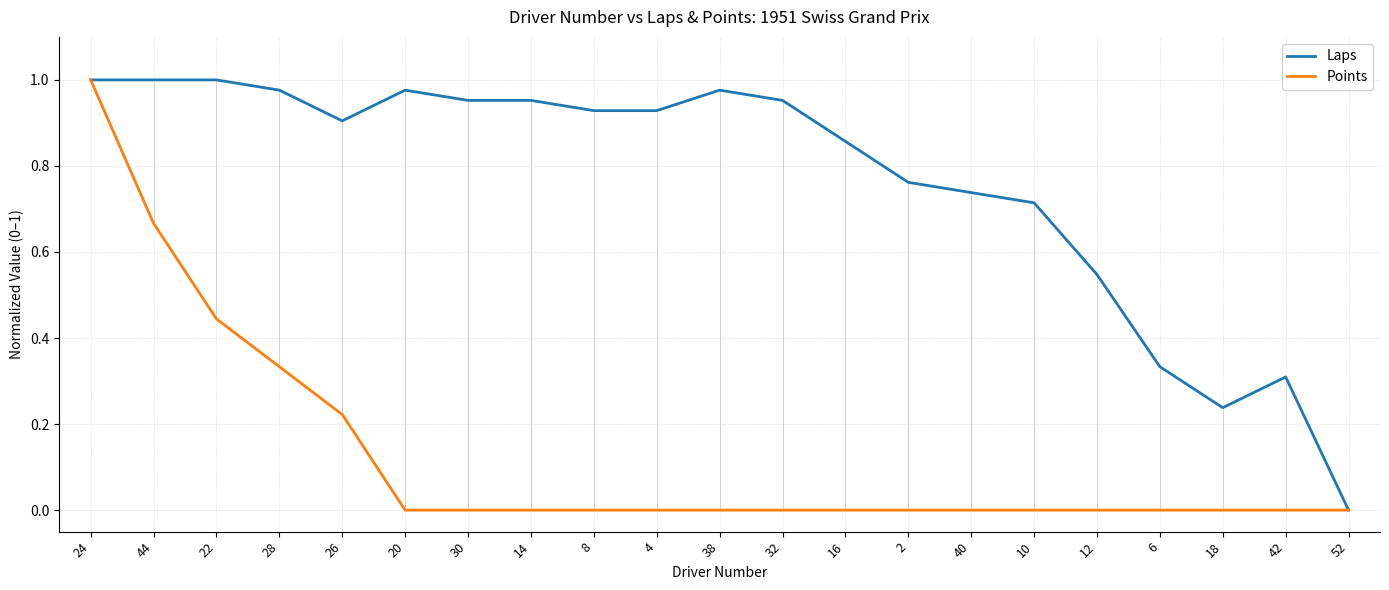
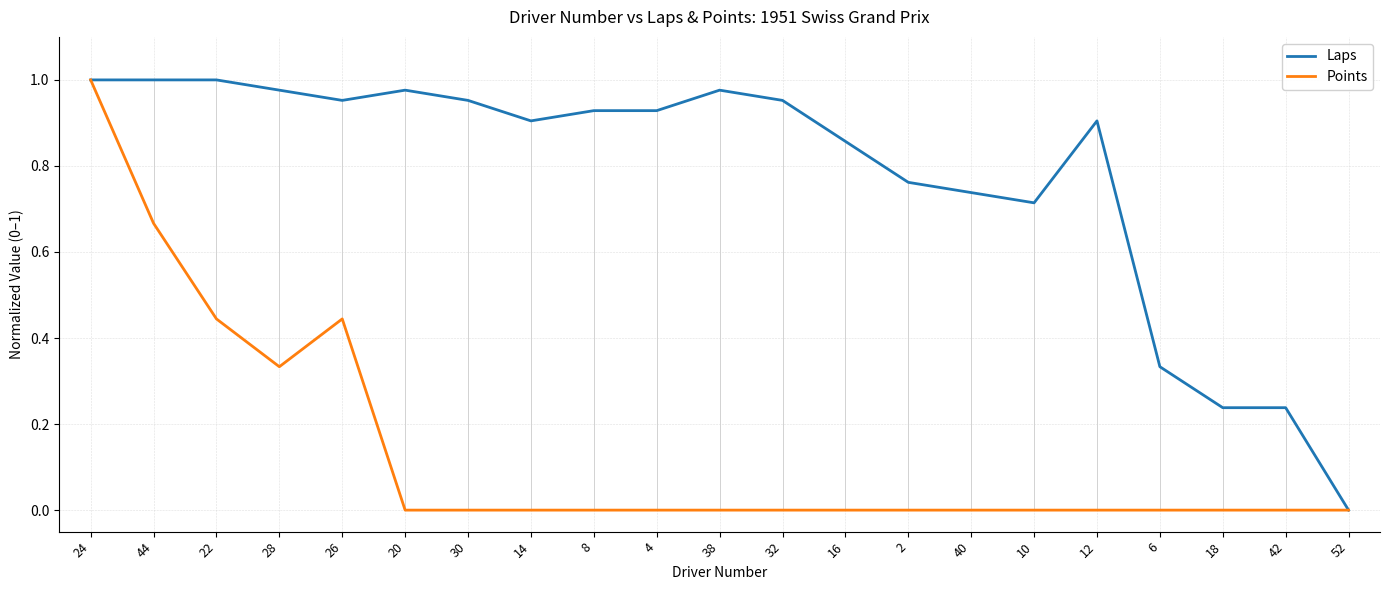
  {
    "Laps": {
-     "26": 0.90,
-     "14": 0.95,
-     "12": 0.55,
-     "42": 0.31
+     "26": 0.95,
+     "14": 0.90,
+     "12": 0.90,
+     "42": 0.24
    },
    "Points": {
-     "26": 0.22
+     "26": 0.44
    }
  }
